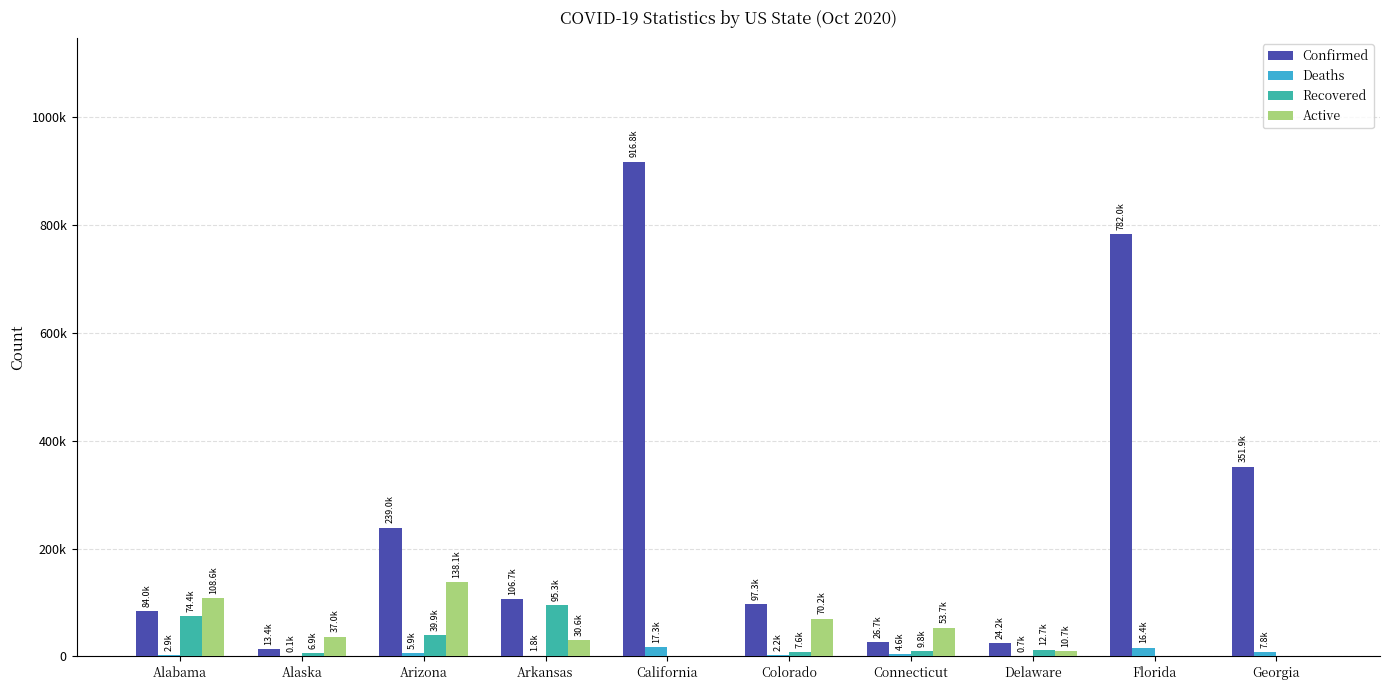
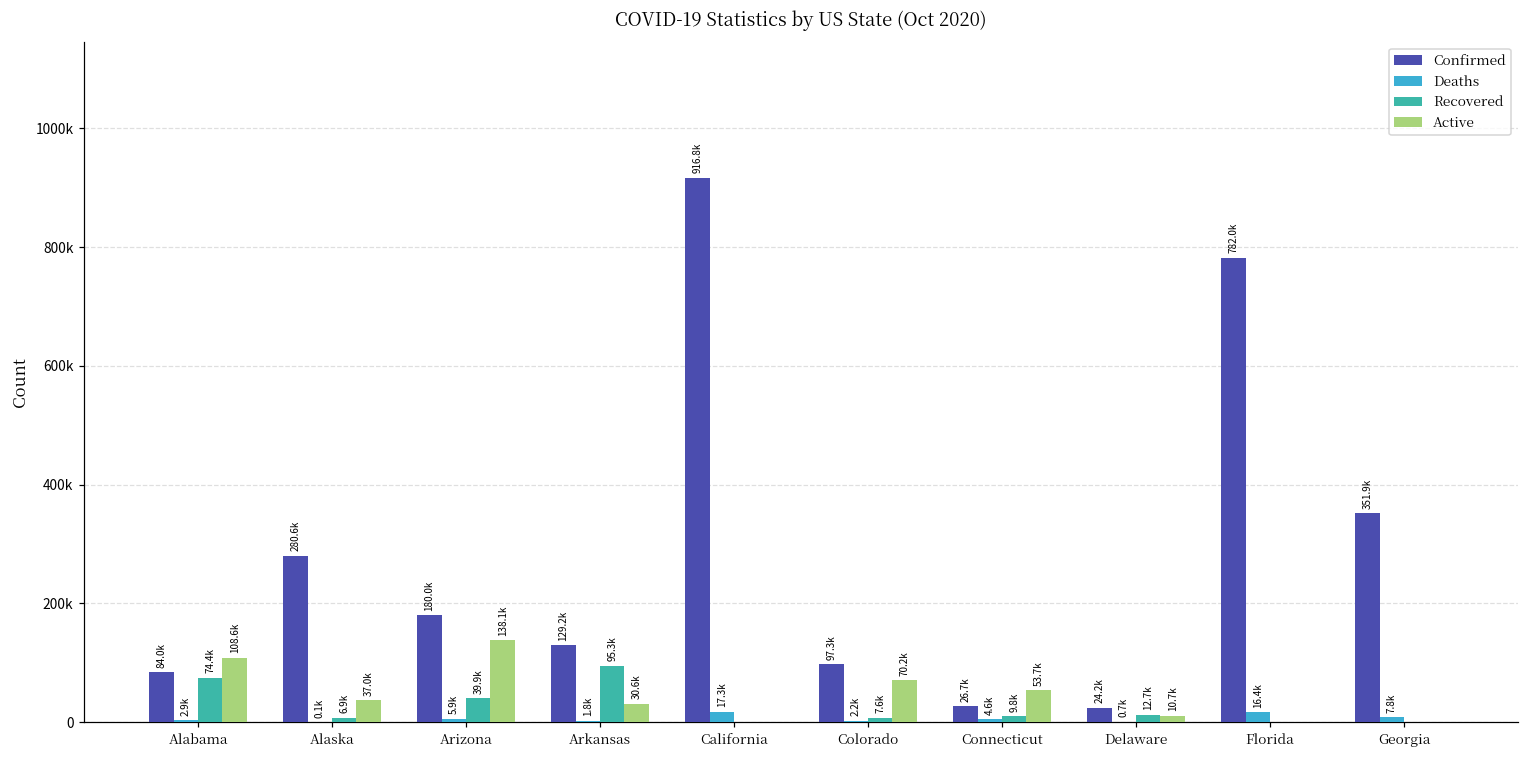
  {
    "Confirmed": {
      "Alabama": "84.0k",
-     "Alaska": "13.4k",
-     "Arizona": "239.0k",
-     "Arkansas": "106.7k",
+     "Alaska": "280.6k",
+     "Arizona": "180.0k",
+     "Arkansas": "129.2k",
      "California": "916.8k",
      "Colorado": "97.3k",
      "Connecticut": "26.7k",
      "Delaware": "24.2k",
      "Florida": "782.0k",
      "Georgia": "351.9k"
    },
    "Active": {
      "Alabama": "108.6k",
      "Alaska": "37.0k",
      "Arizona": "138.1k",
      "Arkansas": "30.6k",
      "Colorado": "70.2k",
      "Connecticut": "53.7k",
      "Delaware": "10.7k"
    }
  }
